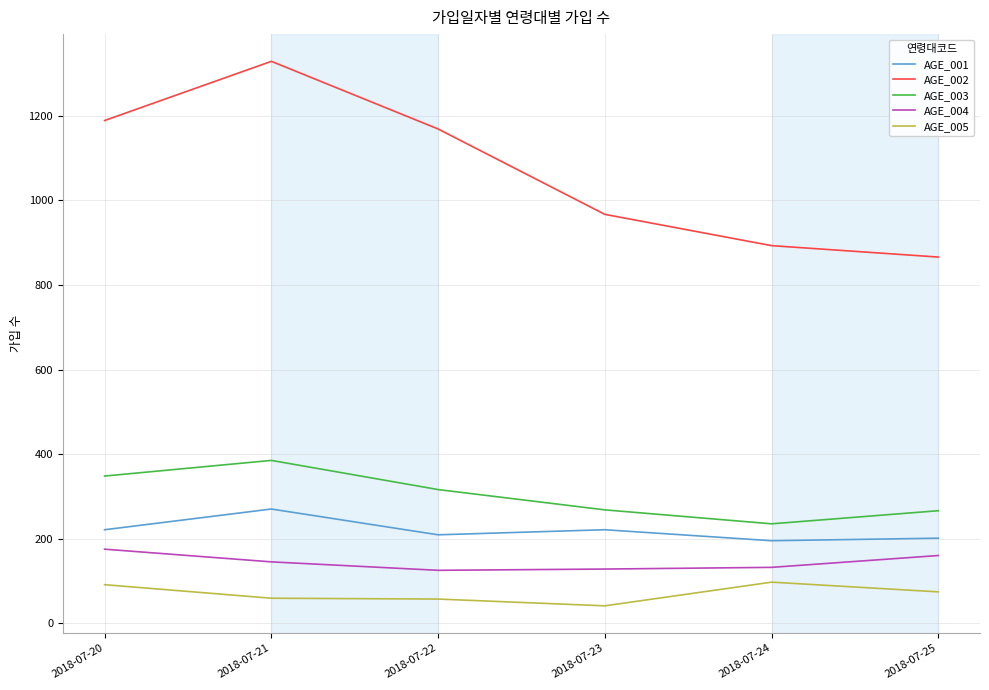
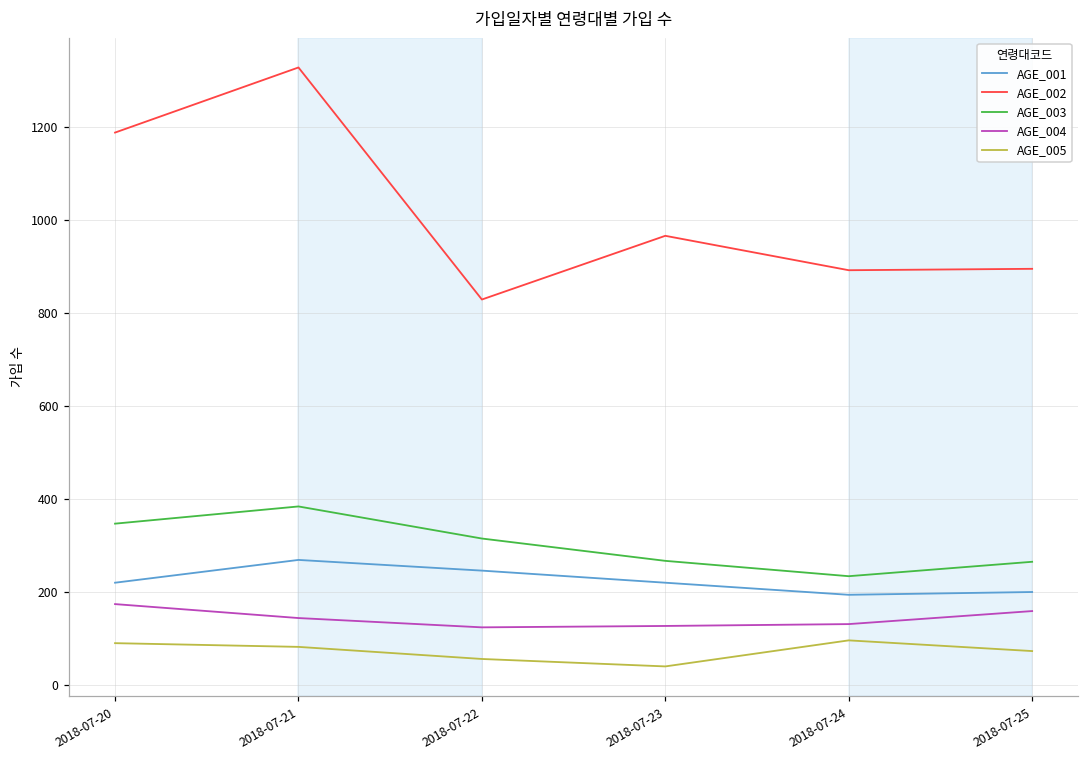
  {
    "AGE_001": {
      "2018-07-20": 220,
      "2018-07-21": 270,
-     "2018-07-22": 210,
+     "2018-07-22": 250,
      "2018-07-23": 220,
      "2018-07-24": 200,
      "2018-07-25": 200
    },
    "AGE_002": {
      "2018-07-20": 1190,
      "2018-07-21": 1330,
-     "2018-07-22": 1170,
+     "2018-07-22": 830,
      "2018-07-23": 970,
      "2018-07-24": 890,
-     "2018-07-25": 870
+     "2018-07-25": 900
    },
    "AGE_003": {
      "2018-07-20": 350,
      "2018-07-21": 390,
      "2018-07-22": 320,
      "2018-07-23": 270,
      "2018-07-24": 240,
      "2018-07-25": 270
    },
    "AGE_004": {
      "2018-07-20": 180,
      "2018-07-21": 150,
      "2018-07-22": 130,
      "2018-07-23": 130,
      "2018-07-24": 130,
      "2018-07-25": 160
    },
    "AGE_005": {
      "2018-07-20": 90,
-     "2018-07-21": 60,
+     "2018-07-21": 80,
      "2018-07-22": 60,
      "2018-07-23": 40,
      "2018-07-24": 100,
      "2018-07-25": 70
    }
  }
